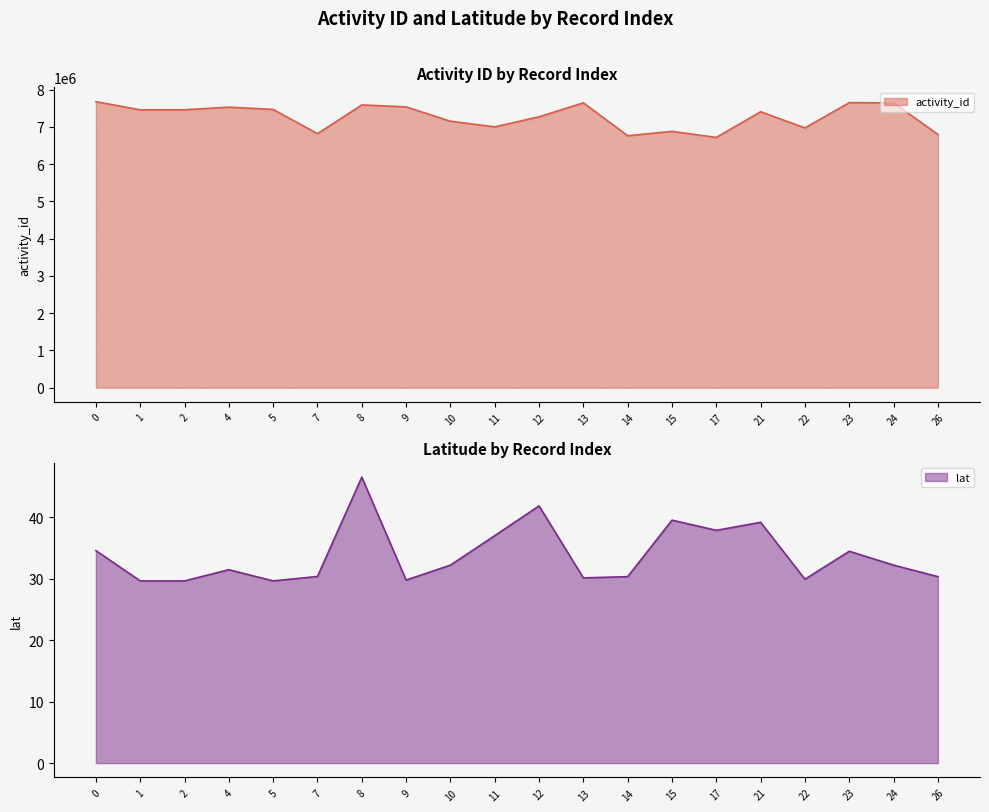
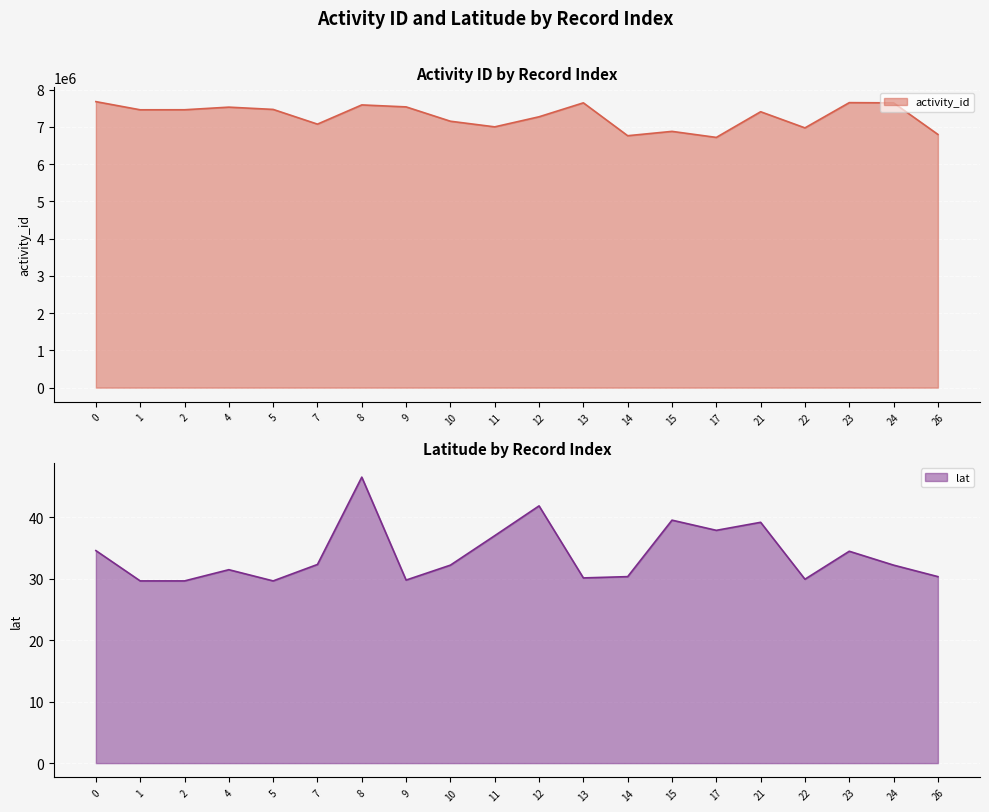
  {
    "Activity ID by Record Index": {
      "0": 7700000,
      "1": 7500000,
      "2": 7500000,
      "4": 7500000,
      "5": 7500000,
-     "7": 6800000,
+     "7": 7100000,
      "8": 7600000,
      "9": 7500000,
      "10": 7200000,
      "11": 7000000,
      "12": 7300000,
      "13": 7600000,
      "14": 6800000,
      "15": 6900000,
      "17": 6700000,
      "21": 7400000,
      "22": 7000000,
      "23": 7600000,
      "26": 6800000
    },
    "Latitude by Record Index": {
      "0": 35,
      "1": 30,
      "2": 30,
      "4": 31,
      "5": 30,
-     "7": 30,
+     "7": 32,
      "8": 47,
      "9": 30,
      "10": 32,
      "11": 37,
      "12": 42,
      "13": 30,
      "14": 30,
      "15": 40,
      "17": 38,
      "21": 39,
      "22": 30,
      "23": 34,
      "24": 32,
      "26": 30
    }
  }
